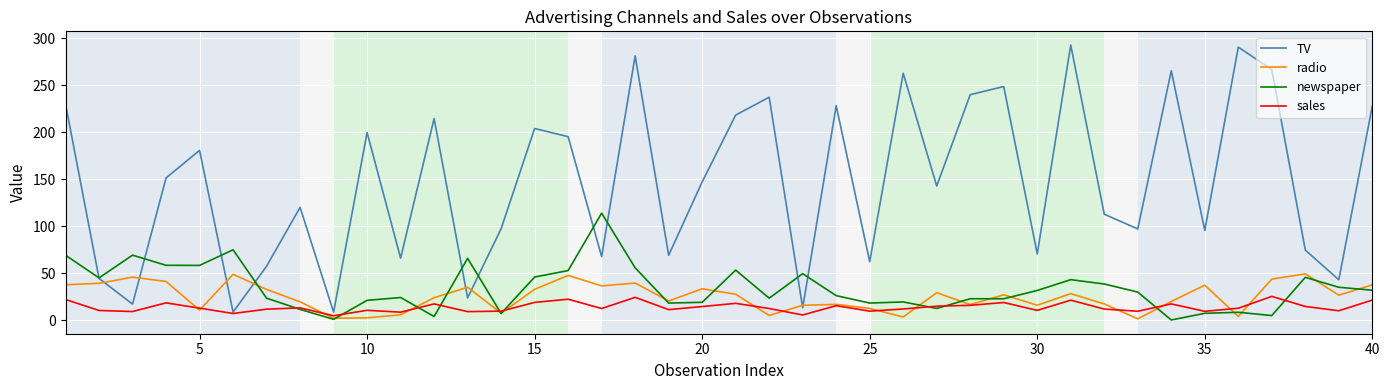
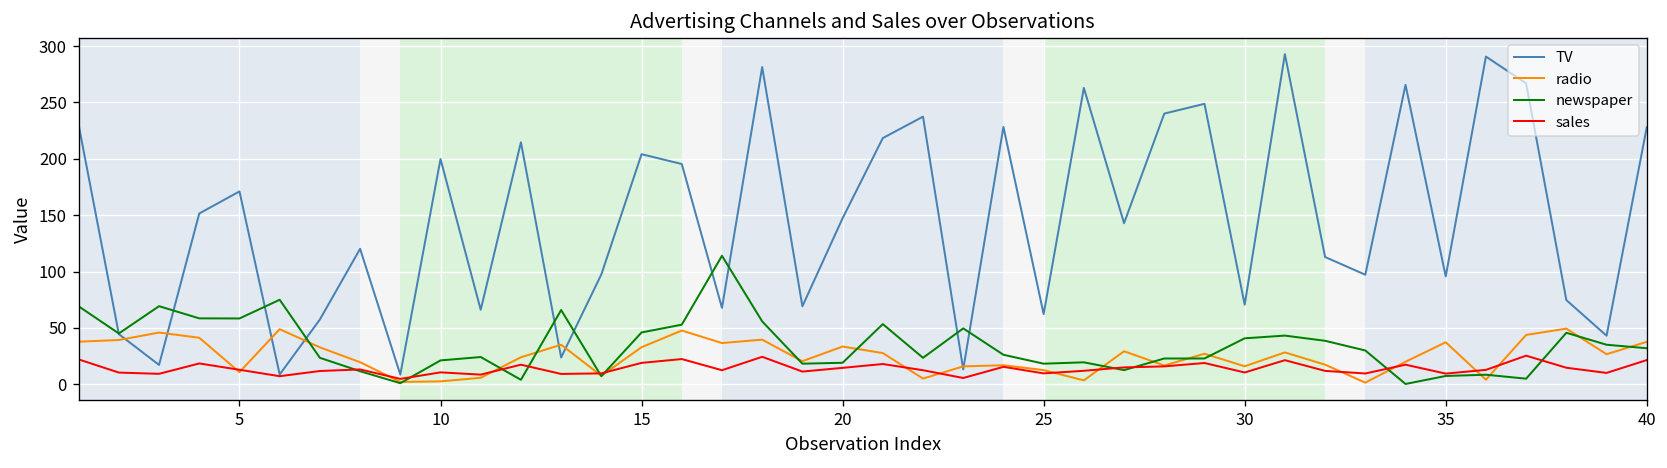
  {
    "TV": {
-     "5": 180,
+     "5": 170,
      "10": 200,
      "15": 200,
      "20": 150,
      "25": 60,
      "30": 70,
      "35": 100,
      "40": 230
    },
    "radio": {
      "10": 0,
      "15": 30,
      "20": 30,
      "25": 10,
      "30": 20,
      "35": 40,
      "40": 40
    },
    "newspaper": {
      "5": 60,
      "10": 20,
      "15": 50,
      "20": 20,
      "25": 20,
-     "30": 30,
+     "30": 40,
      "40": 30
    },
    "sales": {
      "10": 10,
      "15": 20,
      "20": 10,
      "25": 10,
      "30": 10,
      "40": 20
    }
  }
